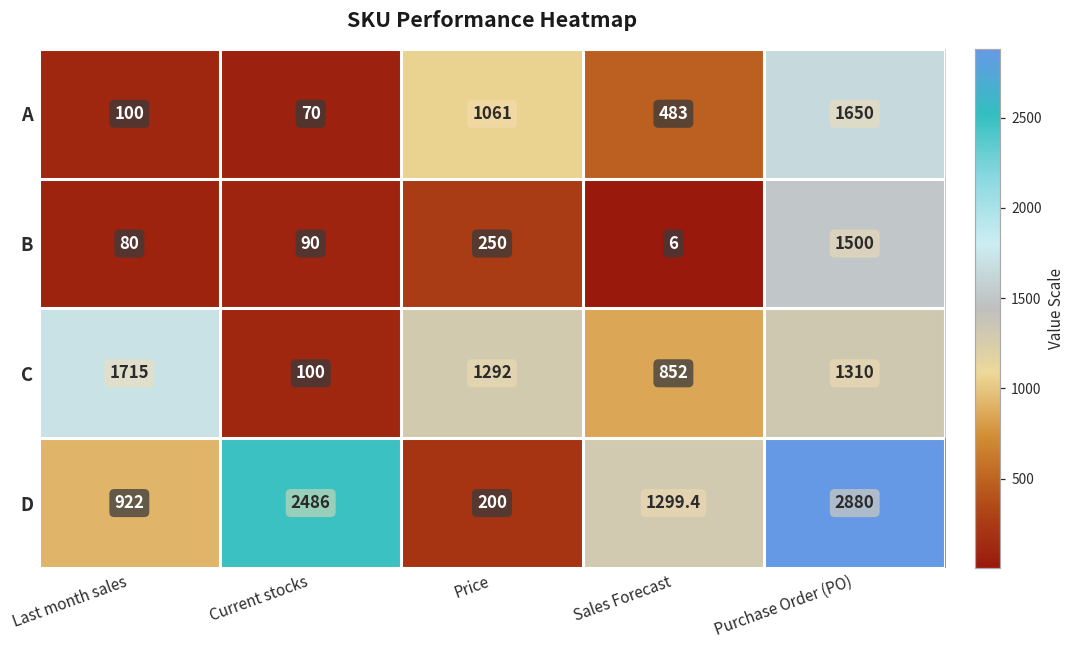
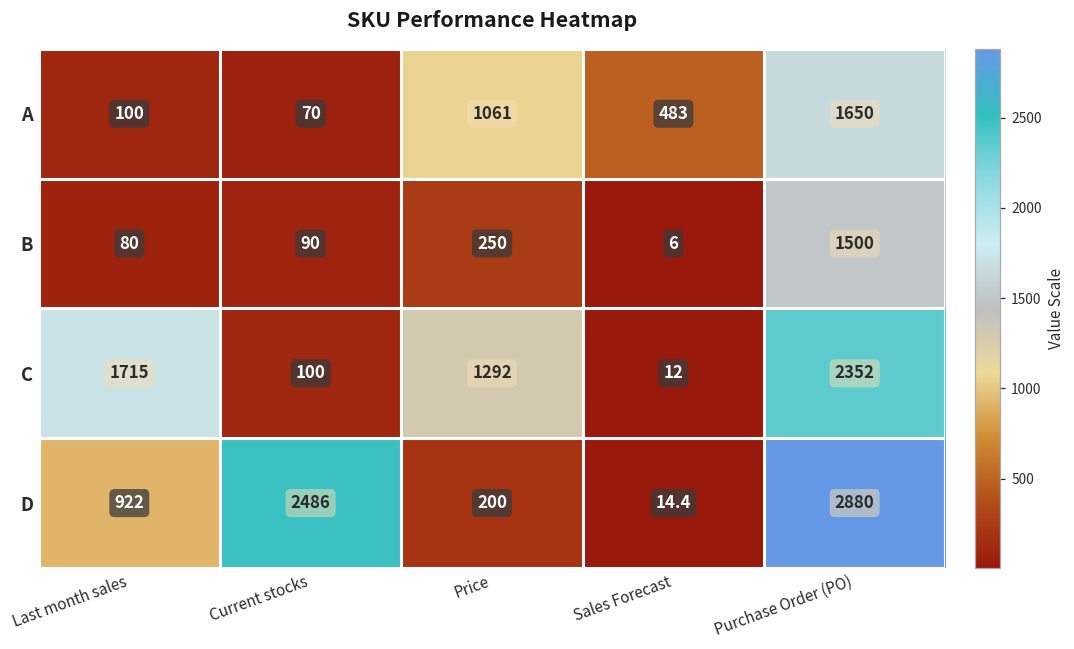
  {
    "C": {
-     "Sales Forecast": 852,
-     "Purchase Order (PO)": 1310
+     "Sales Forecast": 12,
+     "Purchase Order (PO)": 2352
    },
    "D": {
-     "Sales Forecast": 1299.4
+     "Sales Forecast": 14.4
    }
  }
